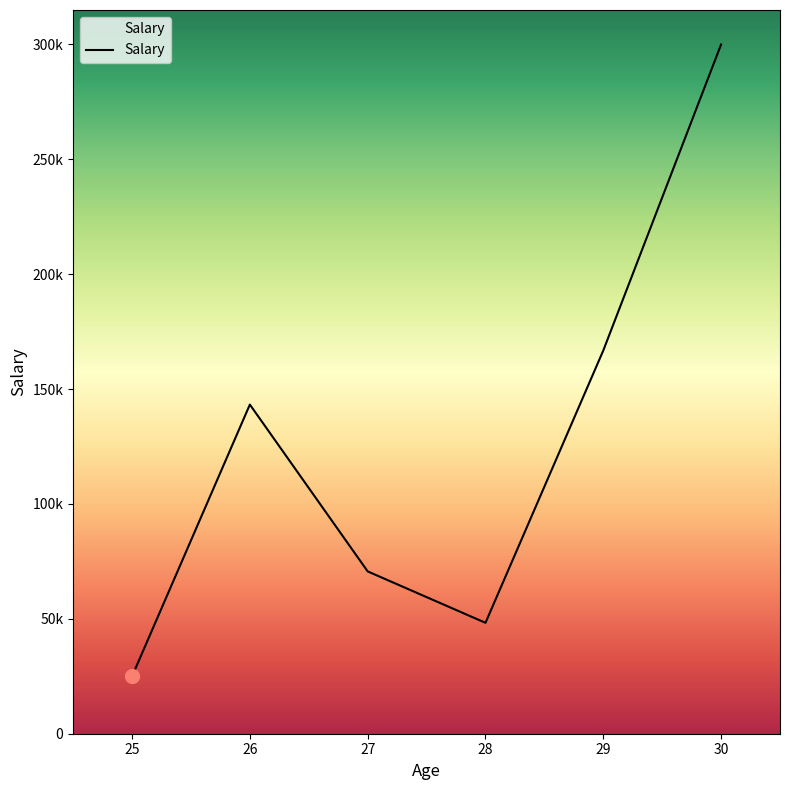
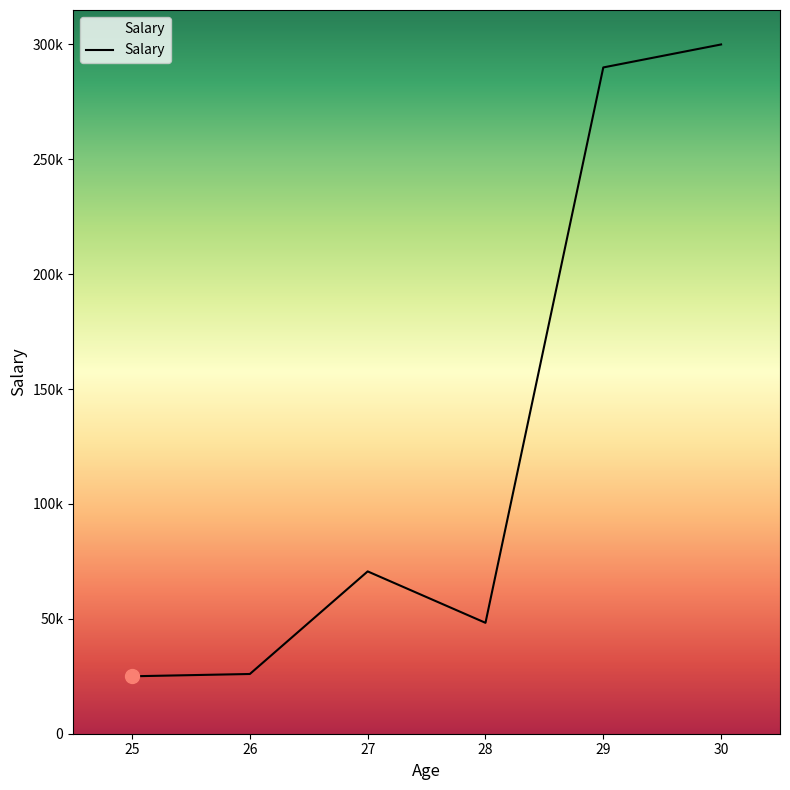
  {
    "Salary": {
-     "26": 143000,
+     "26": 26000,
      "27": 71000,
      "28": 48000,
-     "29": 167000,
+     "29": 290000,
      "30": 300000
    }
  }
